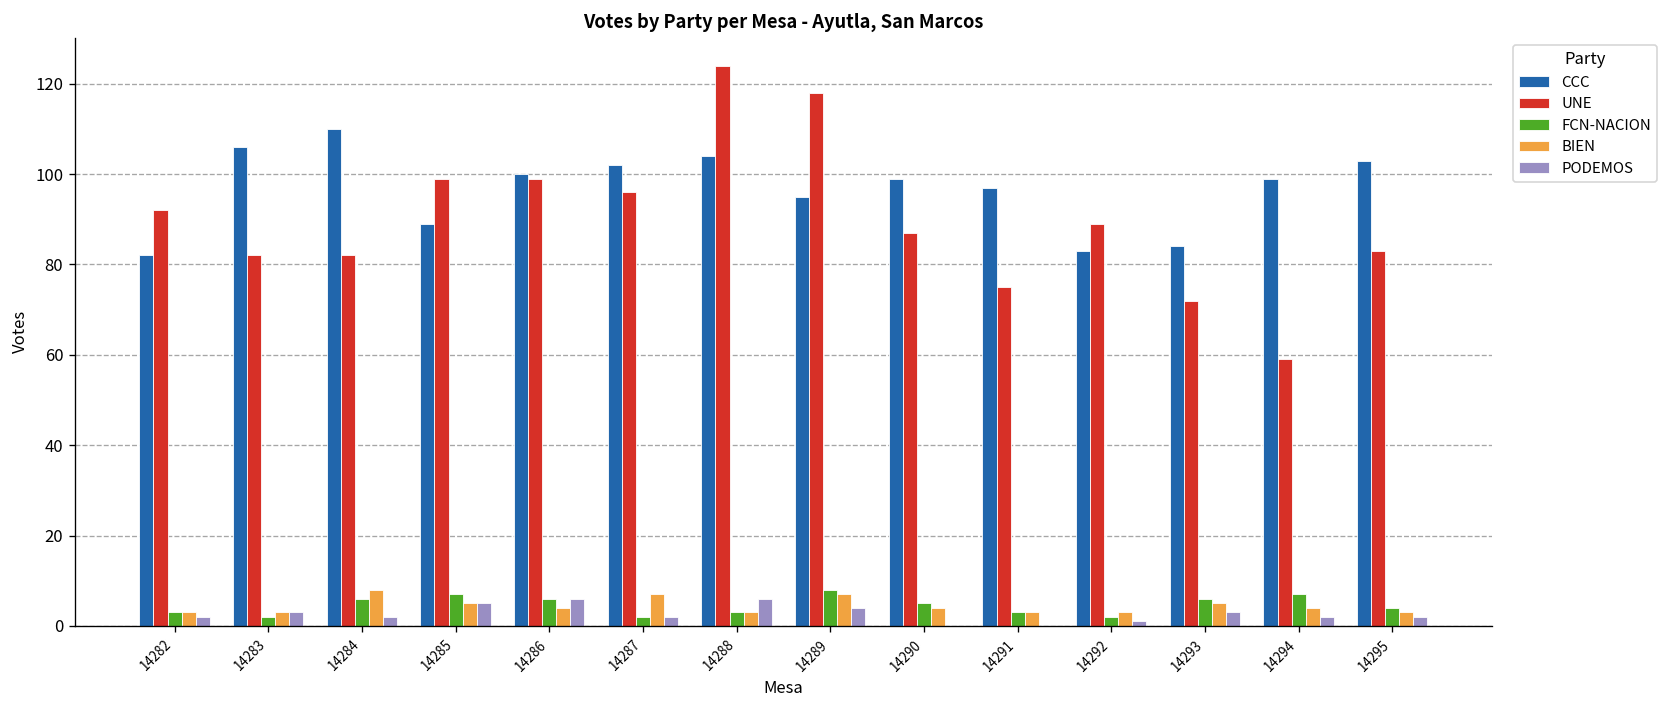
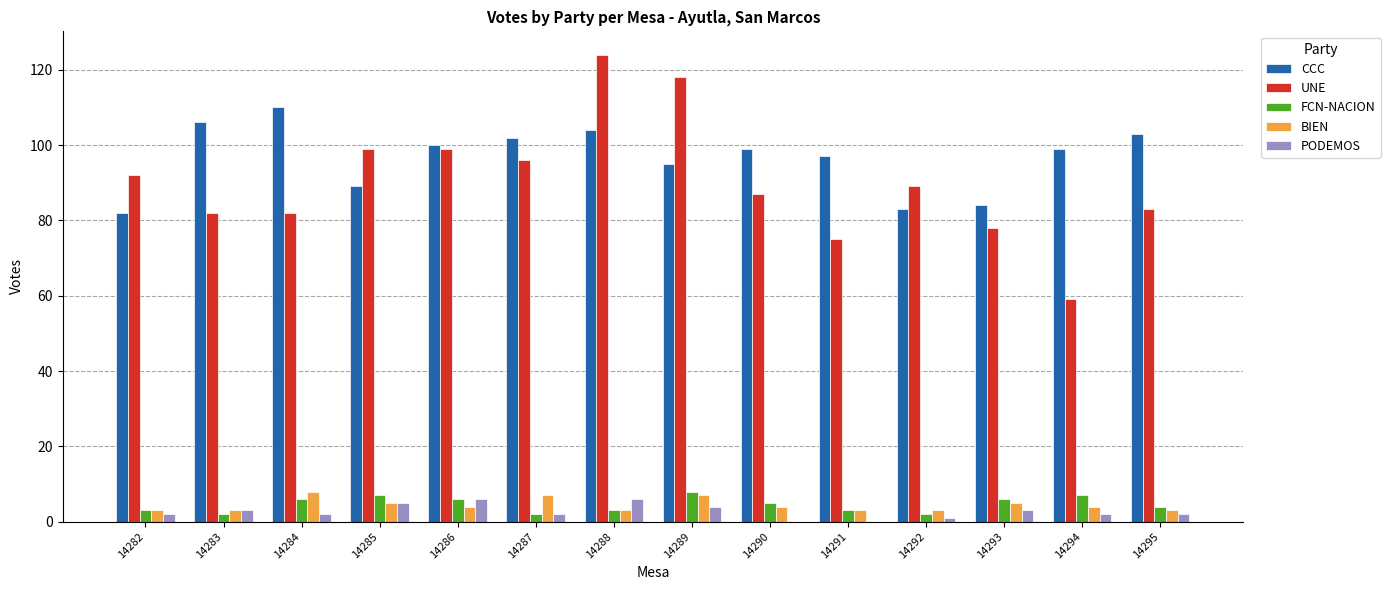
  {
    "CCC": {
      "14282": 82,
      "14283": 106,
      "14284": 110,
      "14285": 89,
      "14286": 100,
      "14287": 102,
      "14288": 104,
      "14289": 95,
      "14290": 99,
      "14291": 97,
      "14292": 83,
      "14293": 84,
      "14294": 99,
      "14295": 103
    },
    "UNE": {
      "14282": 92,
      "14283": 82,
      "14284": 82,
      "14285": 99,
      "14286": 99,
      "14287": 96,
      "14288": 124,
      "14289": 118,
      "14290": 87,
      "14291": 75,
      "14292": 89,
-     "14293": 72,
+     "14293": 78,
      "14294": 59,
      "14295": 83
    },
    "FCN-NACION": {
      "14282": 3,
      "14283": 2,
      "14284": 6,
      "14285": 7,
      "14286": 6,
      "14287": 2,
      "14288": 3,
      "14289": 8,
      "14290": 5,
      "14291": 3,
      "14292": 2,
      "14293": 6,
      "14294": 7,
      "14295": 4
    },
    "BIEN": {
      "14282": 3,
      "14283": 3,
      "14284": 8,
      "14285": 5,
      "14286": 4,
      "14287": 7,
      "14288": 3,
      "14289": 7,
      "14290": 4,
      "14291": 3,
      "14292": 3,
      "14293": 5,
      "14294": 4,
      "14295": 3
    },
    "PODEMOS": {
      "14282": 2,
      "14283": 3,
      "14284": 2,
      "14285": 5,
      "14286": 6,
      "14287": 2,
      "14288": 6,
      "14289": 4,
      "14290": 0,
      "14291": 0,
      "14292": 1,
      "14293": 3,
      "14294": 2,
      "14295": 2
    }
  }
